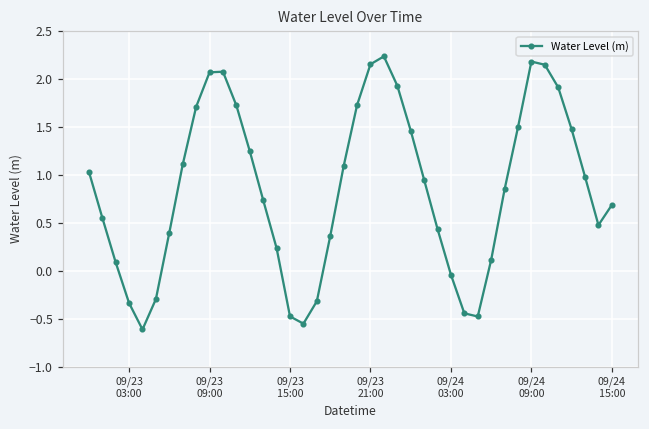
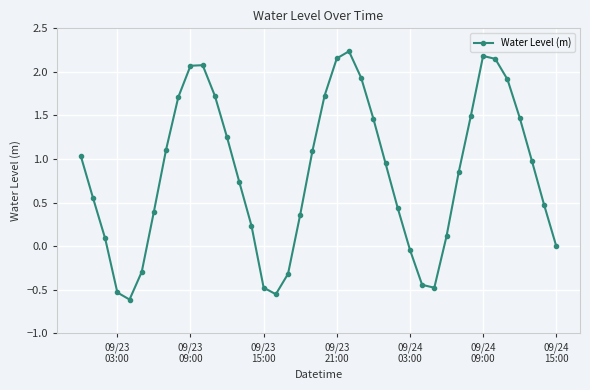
  {
-   "09/23 03:00": -0.3,
+   "09/23 03:00": -0.5,
    "09/23 09:00": 2.1,
    "09/23 15:00": -0.5,
    "09/23 21:00": 2.2,
    "09/24 03:00": 0.0,
    "09/24 09:00": 2.2,
-   "09/24 15:00": 0.7
+   "09/24 15:00": 0.0
  }
